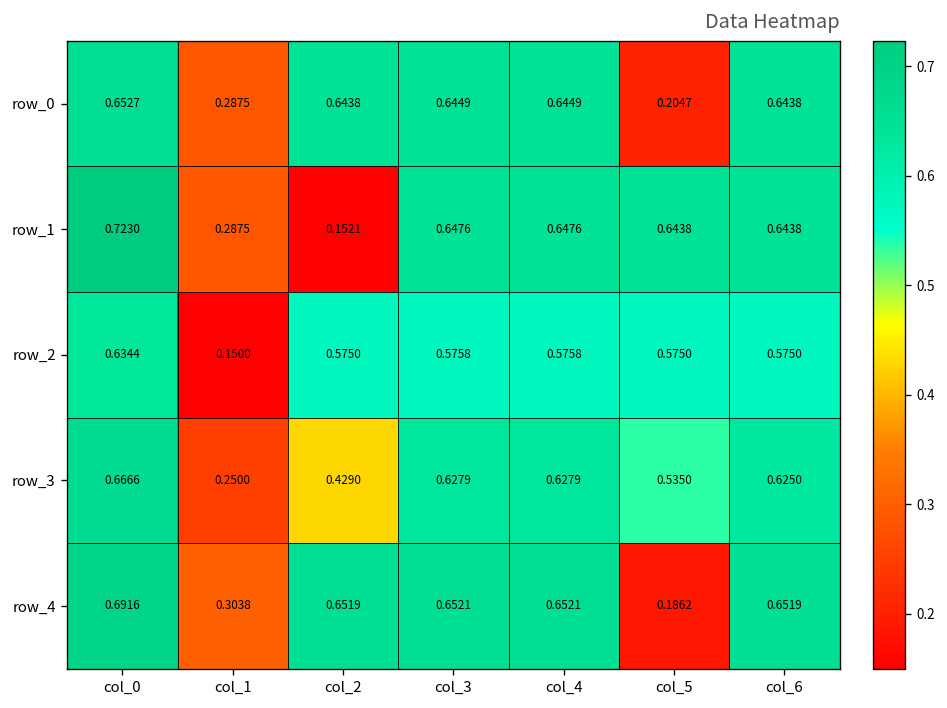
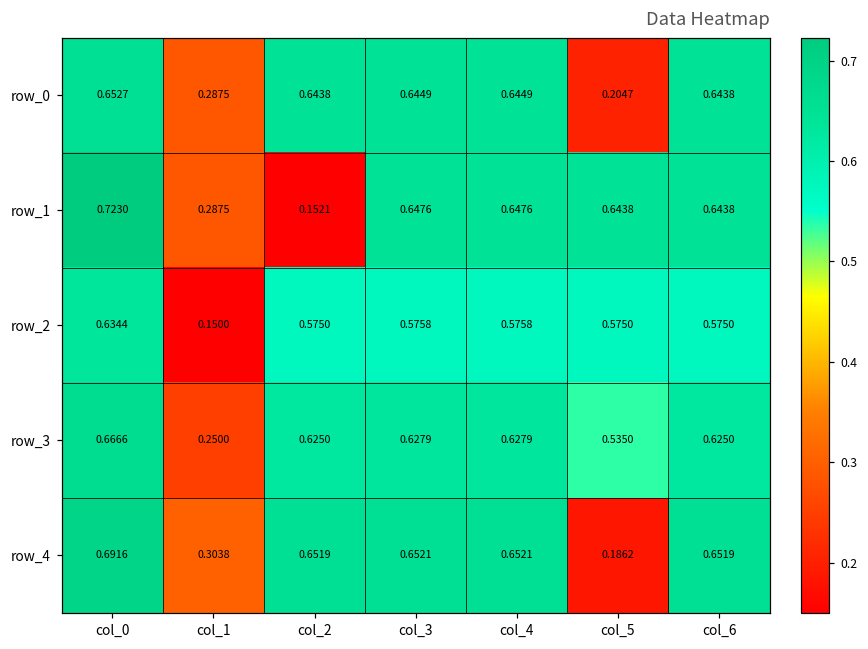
  {
    "row_0": {
      "col_0": 0.6527,
      "col_1": 0.2875,
      "col_2": 0.6438,
      "col_3": 0.6449,
      "col_4": 0.6449,
      "col_5": 0.2047,
      "col_6": 0.6438
    },
    "row_1": {
      "col_0": 0.7230,
      "col_1": 0.2875,
      "col_2": 0.1521,
      "col_3": 0.6476,
      "col_4": 0.6476,
      "col_5": 0.6438,
      "col_6": 0.6438
    },
    "row_2": {
      "col_0": 0.6344,
      "col_1": 0.1500,
      "col_2": 0.5750,
      "col_3": 0.5758,
      "col_4": 0.5758,
      "col_5": 0.5750,
      "col_6": 0.5750
    },
    "row_3": {
      "col_0": 0.6666,
      "col_1": 0.2500,
-     "col_2": 0.4290,
+     "col_2": 0.6250,
      "col_3": 0.6279,
      "col_4": 0.6279,
      "col_5": 0.5350,
      "col_6": 0.6250
    },
    "row_4": {
      "col_0": 0.6916,
      "col_1": 0.3038,
      "col_2": 0.6519,
      "col_3": 0.6521,
      "col_4": 0.6521,
      "col_5": 0.1862,
      "col_6": 0.6519
    }
  }
